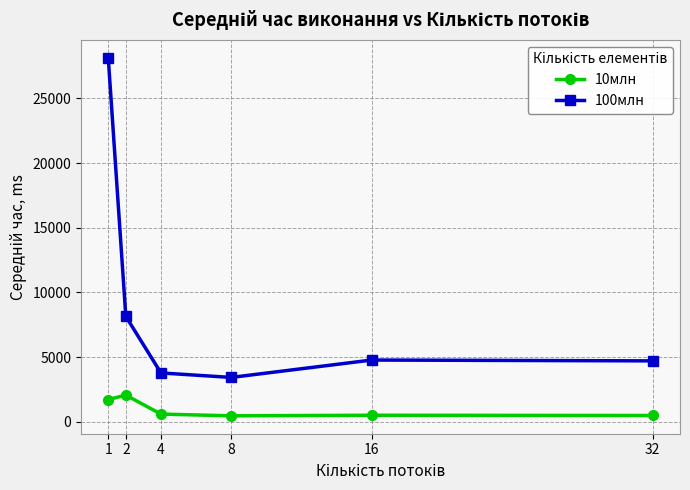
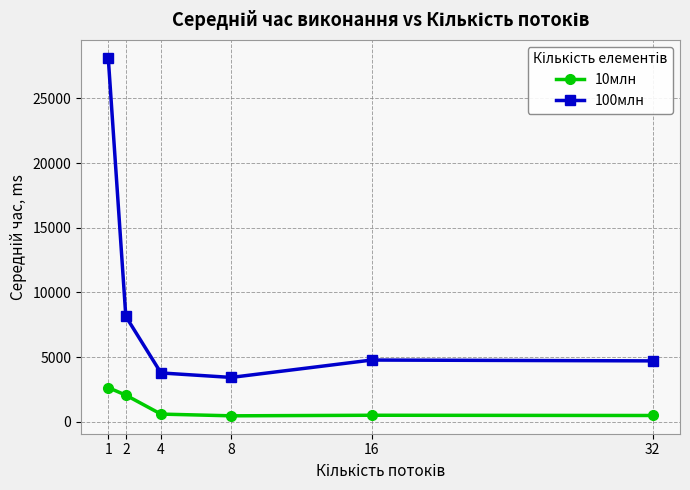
  {
    "10млн": {
-     "1": 1700,
+     "1": 2600,
      "2": 2100,
      "4": 600,
      "8": 500,
      "16": 500,
      "32": 500
    },
    "100млн": {
      "1": 28100,
      "2": 8100,
      "4": 3800,
      "8": 3400,
      "16": 4800,
      "32": 4700
    }
  }
